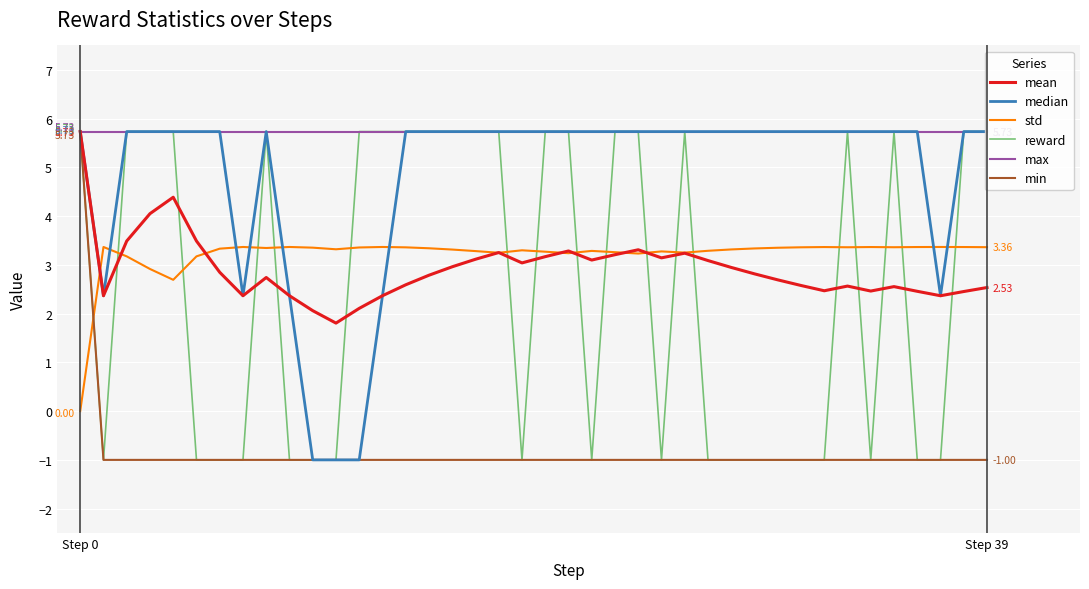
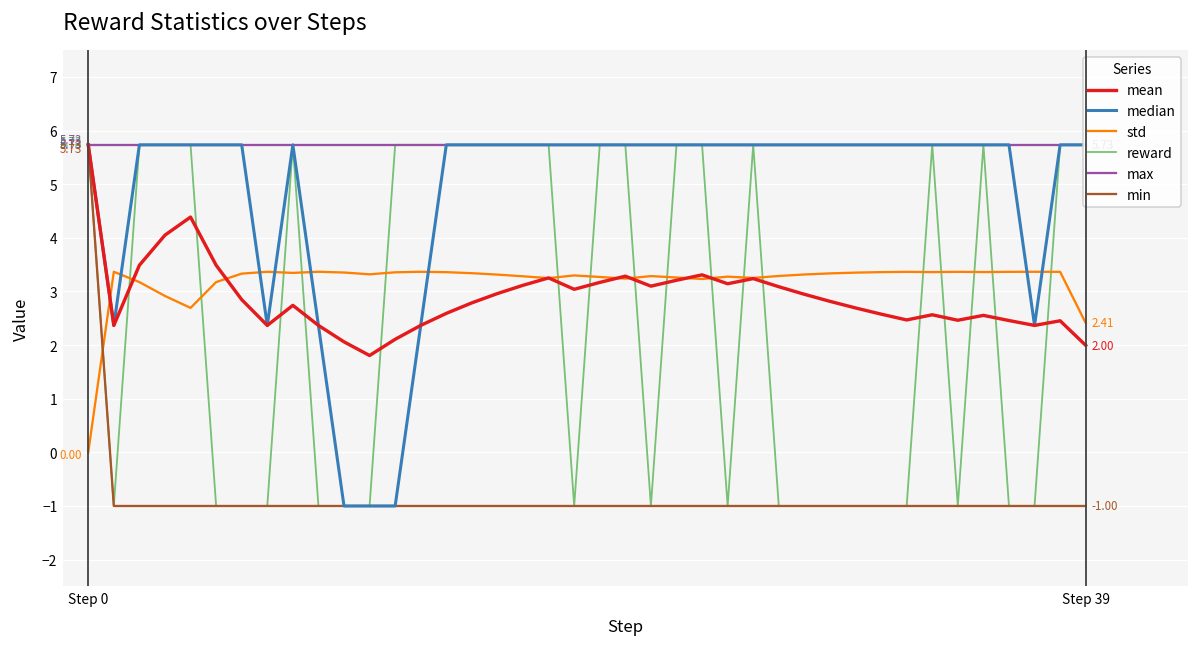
  {
    "mean": {
-     "Step 39": 2.53
+     "Step 39": 2.00
    },
    "std": {
      "Step 0": 0.00,
-     "Step 39": 3.36
+     "Step 39": 2.41
    },
    "min": {
      "Step 39": -1.00
    }
  }
